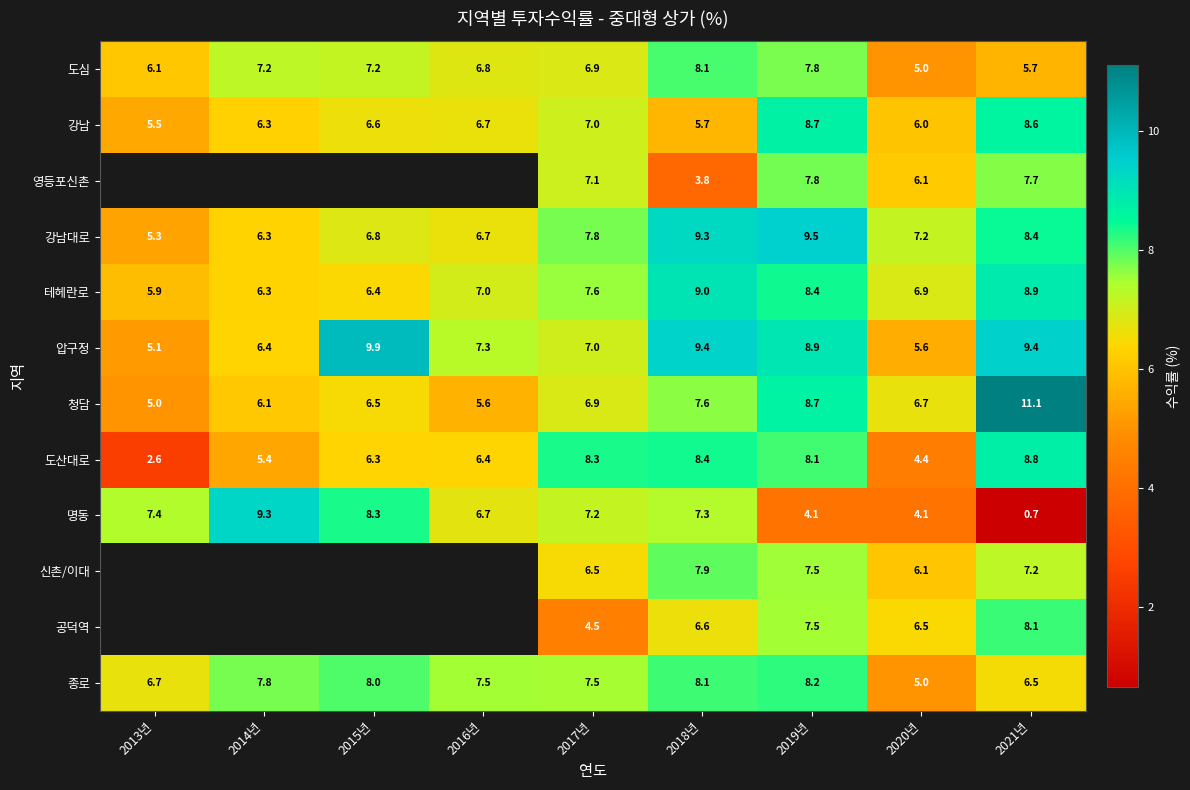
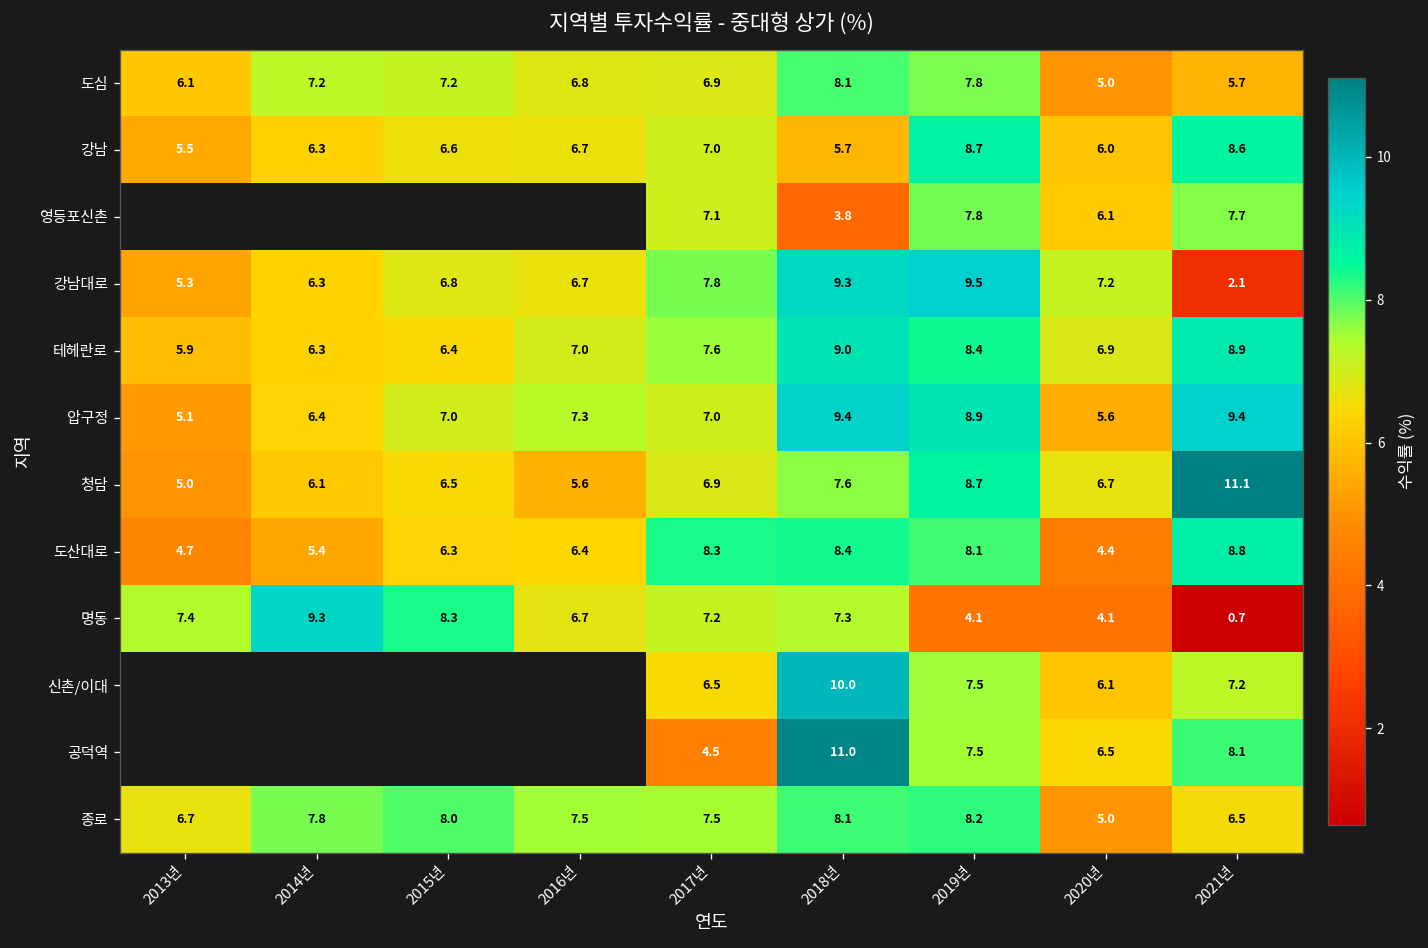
  {
    "도심": {
      "2013년": 6.1,
      "2014년": 7.2,
      "2015년": 7.2,
      "2016년": 6.8,
      "2017년": 6.9,
      "2018년": 8.1,
      "2019년": 7.8,
      "2020년": 5.0,
      "2021년": 5.7
    },
    "강남": {
      "2013년": 5.5,
      "2014년": 6.3,
      "2015년": 6.6,
      "2016년": 6.7,
      "2017년": 7.0,
      "2018년": 5.7,
      "2019년": 8.7,
      "2020년": 6.0,
      "2021년": 8.6
    },
    "영등포신촌": {
      "2017년": 7.1,
      "2018년": 3.8,
      "2019년": 7.8,
      "2020년": 6.1,
      "2021년": 7.7
    },
    "강남대로": {
      "2013년": 5.3,
      "2014년": 6.3,
      "2015년": 6.8,
      "2016년": 6.7,
      "2017년": 7.8,
      "2018년": 9.3,
      "2019년": 9.5,
      "2020년": 7.2,
-     "2021년": 8.4
+     "2021년": 2.1
    },
    "테헤란로": {
      "2013년": 5.9,
      "2014년": 6.3,
      "2015년": 6.4,
      "2016년": 7.0,
      "2017년": 7.6,
      "2018년": 9.0,
      "2019년": 8.4,
      "2020년": 6.9,
      "2021년": 8.9
    },
    "압구정": {
      "2013년": 5.1,
      "2014년": 6.4,
-     "2015년": 9.9,
+     "2015년": 7.0,
      "2016년": 7.3,
      "2017년": 7.0,
      "2018년": 9.4,
      "2019년": 8.9,
      "2020년": 5.6,
      "2021년": 9.4
    },
    "청담": {
      "2013년": 5.0,
      "2014년": 6.1,
      "2015년": 6.5,
      "2016년": 5.6,
      "2017년": 6.9,
      "2018년": 7.6,
      "2019년": 8.7,
      "2020년": 6.7,
      "2021년": 11.1
    },
    "도산대로": {
-     "2013년": 2.6,
+     "2013년": 4.7,
      "2014년": 5.4,
      "2015년": 6.3,
      "2016년": 6.4,
      "2017년": 8.3,
      "2018년": 8.4,
      "2019년": 8.1,
      "2020년": 4.4,
      "2021년": 8.8
    },
    "명동": {
      "2013년": 7.4,
      "2014년": 9.3,
      "2015년": 8.3,
      "2016년": 6.7,
      "2017년": 7.2,
      "2018년": 7.3,
      "2019년": 4.1,
      "2020년": 4.1,
      "2021년": 0.7
    },
    "신촌/이대": {
      "2017년": 6.5,
-     "2018년": 7.9,
+     "2018년": 10.0,
      "2019년": 7.5,
      "2020년": 6.1,
      "2021년": 7.2
    },
    "공덕역": {
      "2017년": 4.5,
-     "2018년": 6.6,
+     "2018년": 11.0,
      "2019년": 7.5,
      "2020년": 6.5,
      "2021년": 8.1
    },
    "종로": {
      "2013년": 6.7,
      "2014년": 7.8,
      "2015년": 8.0,
      "2016년": 7.5,
      "2017년": 7.5,
      "2018년": 8.1,
      "2019년": 8.2,
      "2020년": 5.0,
      "2021년": 6.5
    }
  }
